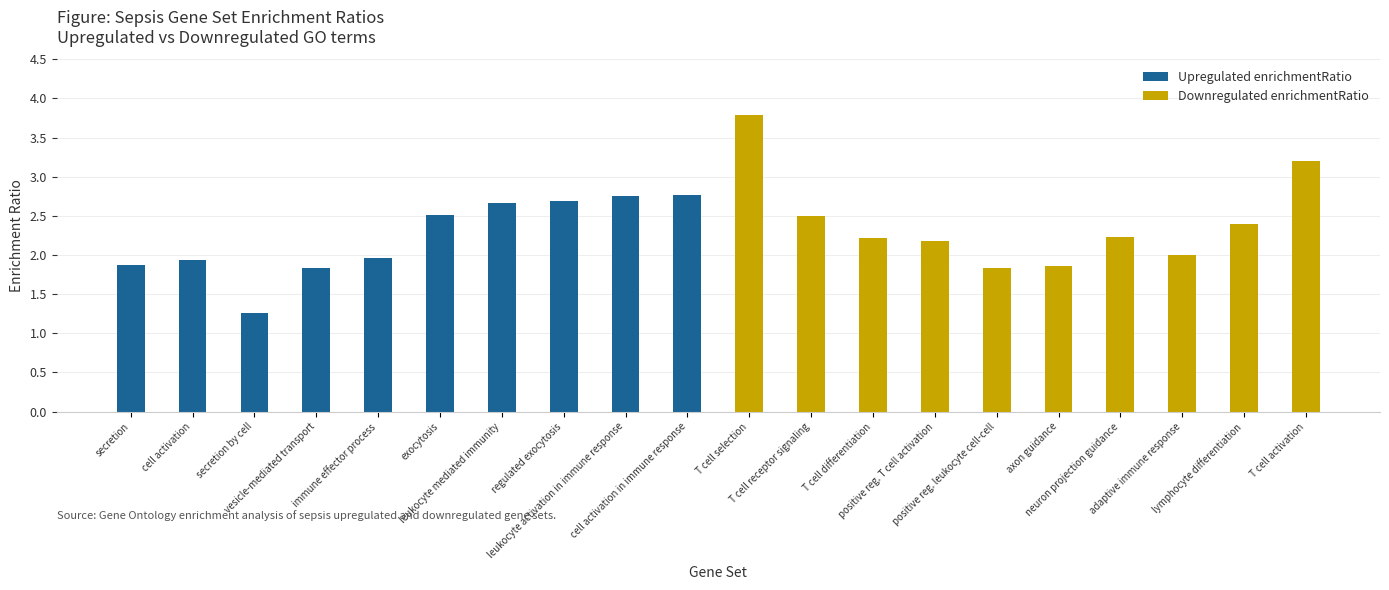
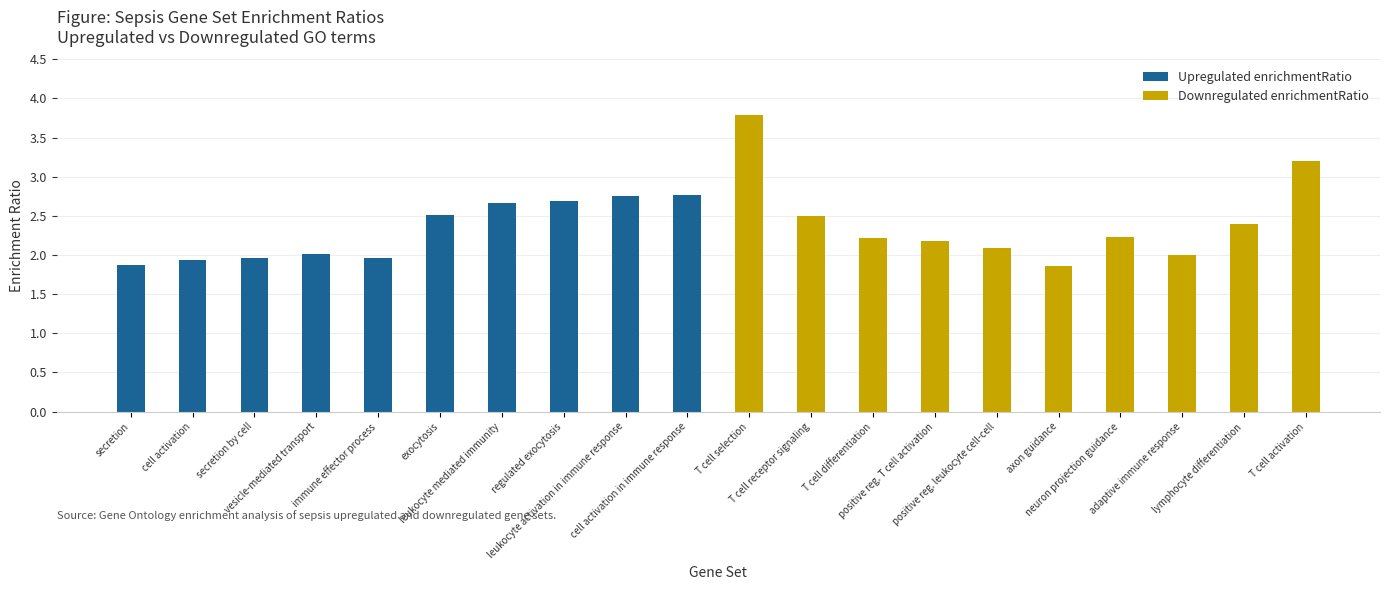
  {
    "Upregulated enrichmentRatio": {
      "secretion": 1.9,
      "cell activation": 1.9,
-     "secretion by cell": 1.3,
-     "vesicle-mediated transport": 1.8,
+     "secretion by cell": 2.0,
+     "vesicle-mediated transport": 2.0,
      "immune effector process": 2.0,
      "exocytosis": 2.5,
      "leukocyte mediated immunity": 2.7,
      "regulated exocytosis": 2.7,
      "leukocyte activation in immune response": 2.8,
      "cell activation in immune response": 2.8,
      "T cell selection": 0.0,
      "T cell receptor signaling": 0.0,
      "T cell differentiation": 0.0,
      "positive reg. T cell activation": 0.0,
      "positive reg. leukocyte cell-cell": 0.0,
      "axon guidance": 0.0,
      "neuron projection guidance": 0.0,
      "adaptive immune response": 0.0,
      "lymphocyte differentiation": 0.0,
      "T cell activation": 0.0
    },
    "Downregulated enrichmentRatio": {
      "secretion": 0.0,
      "cell activation": 0.0,
      "secretion by cell": 0.0,
      "vesicle-mediated transport": 0.0,
      "immune effector process": 0.0,
      "exocytosis": 0.0,
      "leukocyte mediated immunity": 0.0,
      "regulated exocytosis": 0.0,
      "leukocyte activation in immune response": 0.0,
      "cell activation in immune response": 0.0,
      "T cell selection": 3.8,
      "T cell receptor signaling": 2.5,
      "T cell differentiation": 2.2,
      "positive reg. T cell activation": 2.2,
-     "positive reg. leukocyte cell-cell": 1.8,
+     "positive reg. leukocyte cell-cell": 2.1,
      "axon guidance": 1.9,
      "neuron projection guidance": 2.2,
      "adaptive immune response": 2.0,
      "lymphocyte differentiation": 2.4,
      "T cell activation": 3.2
    }
  }
